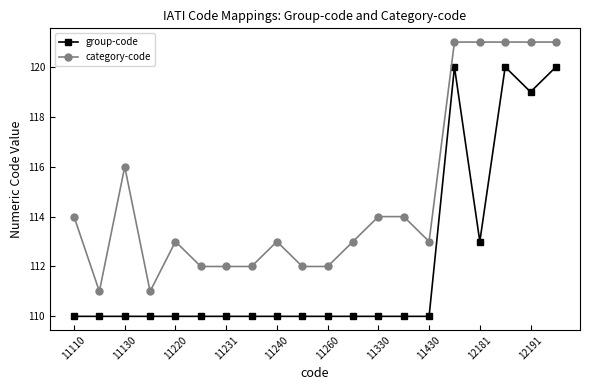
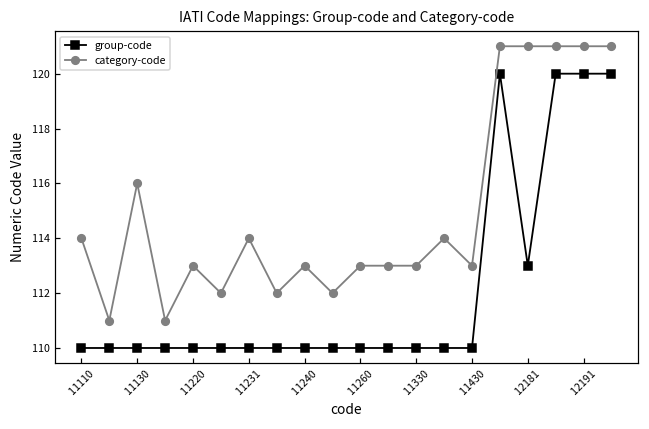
  {
    "group-code": {
      "11110": 110,
      "11130": 110,
      "11220": 110,
      "11231": 110,
      "11240": 110,
      "11260": 110,
      "11330": 110,
      "11430": 110,
      "12181": 113,
-     "12191": 119
+     "12191": 120
    },
    "category-code": {
      "11110": 114,
      "11130": 116,
      "11220": 113,
-     "11231": 112,
+     "11231": 114,
      "11240": 113,
-     "11260": 112,
-     "11330": 114,
+     "11260": 113,
+     "11330": 113,
      "11430": 113,
      "12181": 121,
      "12191": 121
    }
  }
